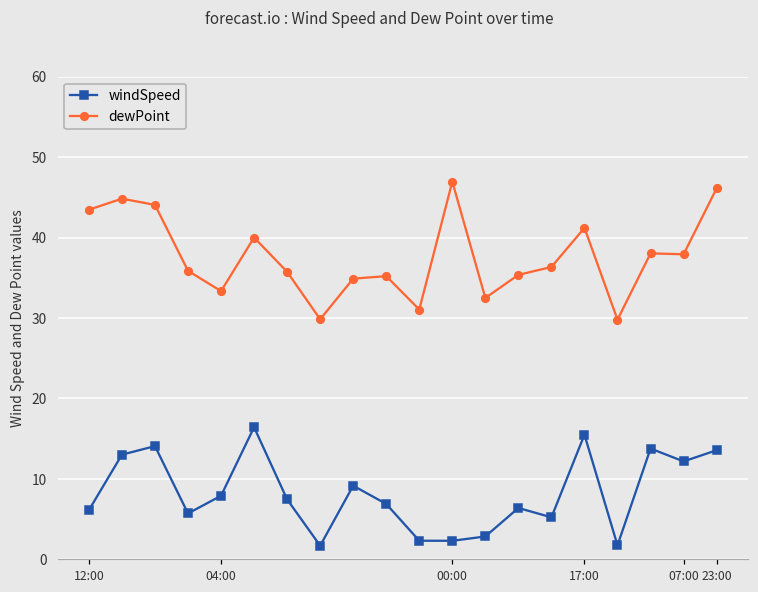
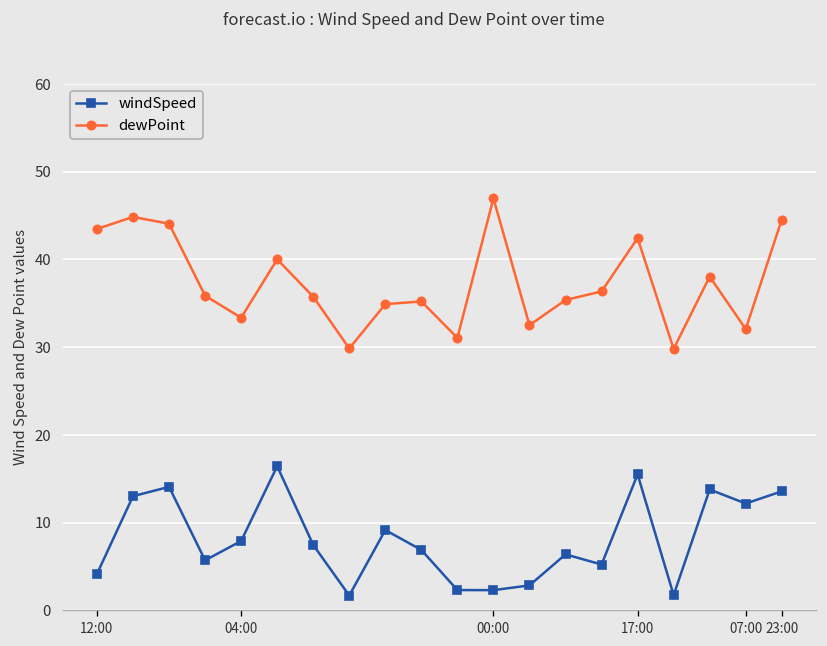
  {
    "windSpeed": {
-     "12:00": 6,
+     "12:00": 4,
      "04:00": 8,
      "00:00": 2,
      "17:00": 15,
      "07:00": 12,
      "23:00": 14
    },
    "dewPoint": {
      "12:00": 43,
      "04:00": 33,
      "00:00": 47,
-     "17:00": 41,
-     "07:00": 38,
-     "23:00": 46
+     "17:00": 42,
+     "07:00": 32,
+     "23:00": 45
    }
  }
